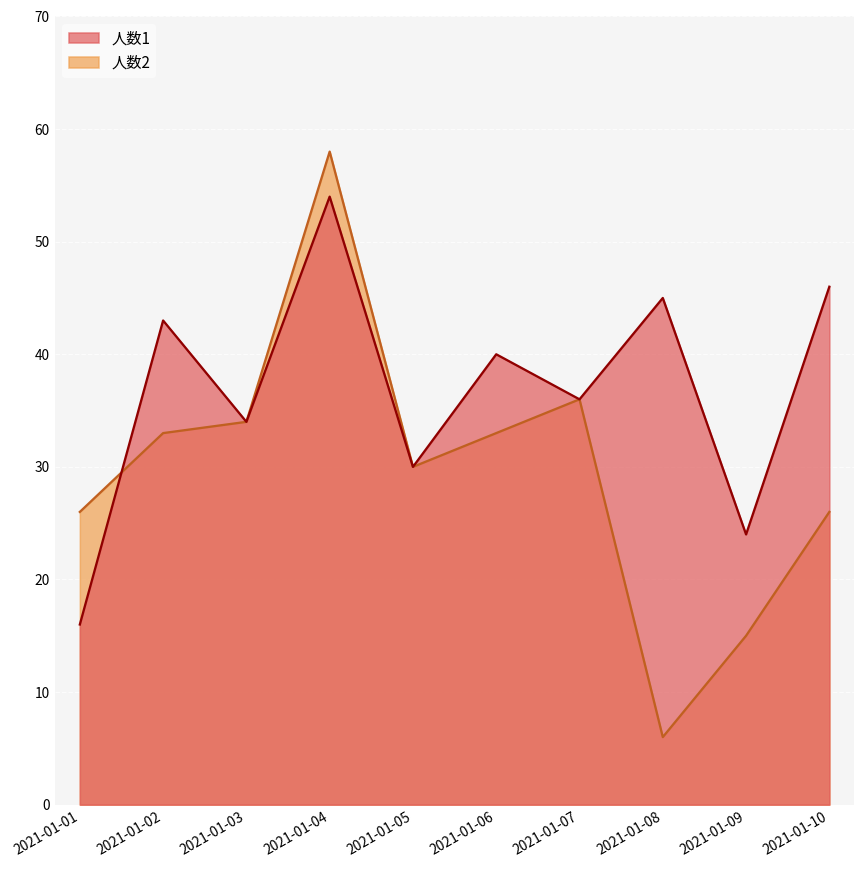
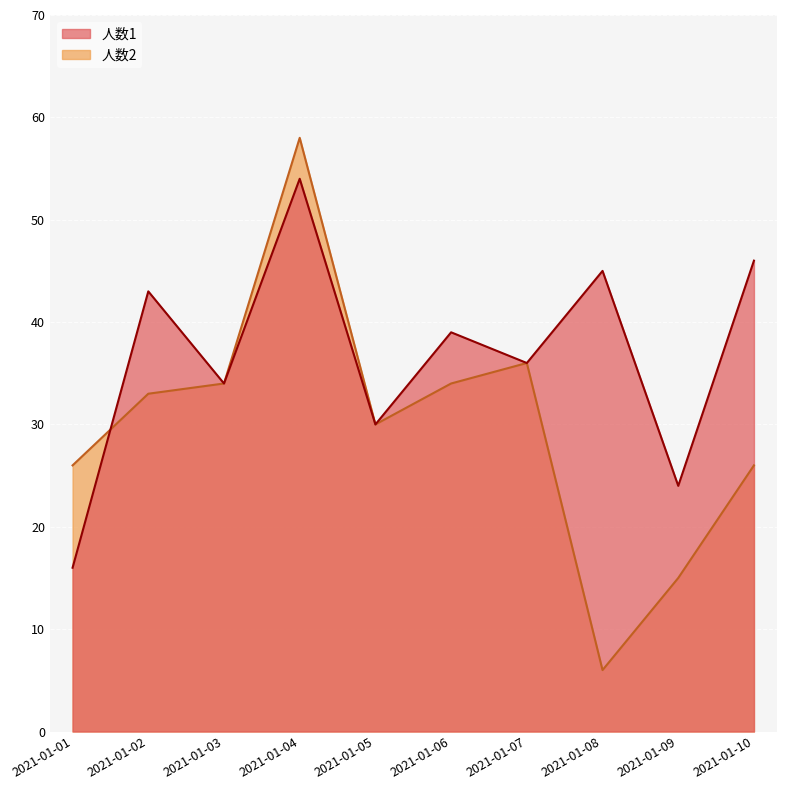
  {
    "人数2": {
      "2021-01-01": 26,
      "2021-01-02": 33,
      "2021-01-04": 58,
-     "2021-01-06": 33,
+     "2021-01-06": 34,
      "2021-01-08": 6,
      "2021-01-09": 15,
      "2021-01-10": 26
    },
    "人数1": {
      "2021-01-01": 16,
      "2021-01-02": 43,
      "2021-01-04": 54,
-     "2021-01-06": 40,
+     "2021-01-06": 39,
      "2021-01-08": 45,
      "2021-01-09": 24,
      "2021-01-10": 46
    }
  }
